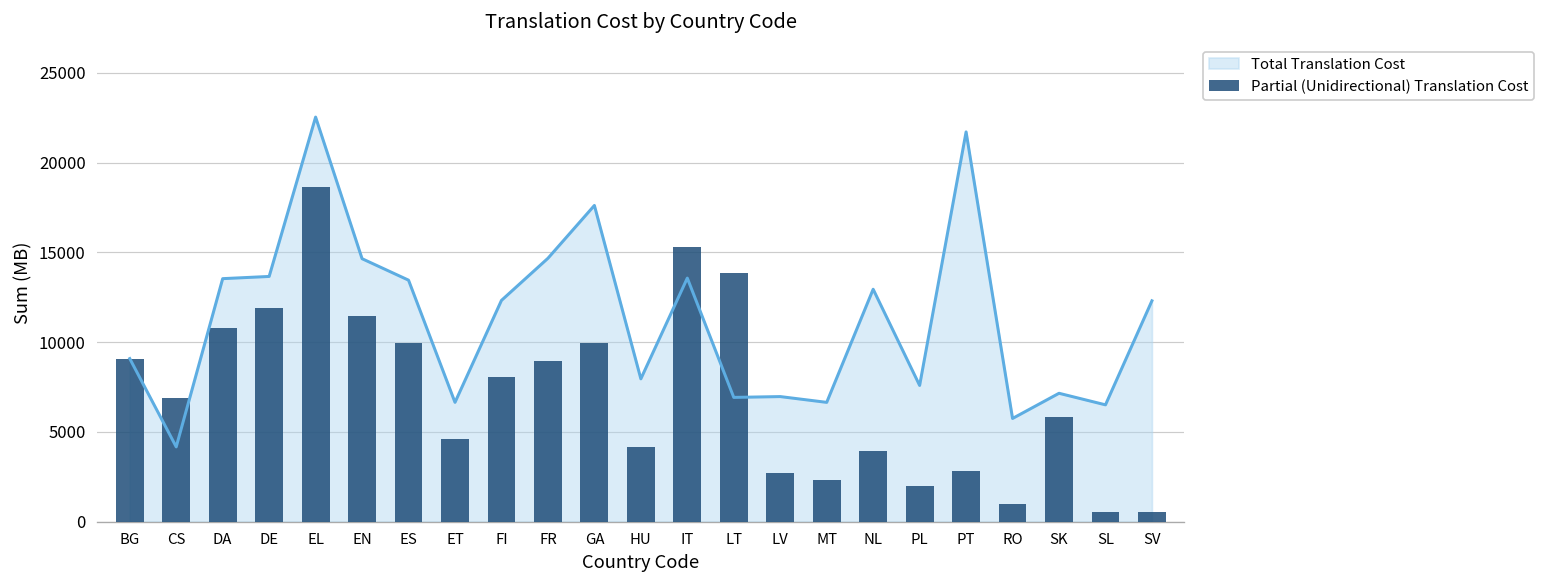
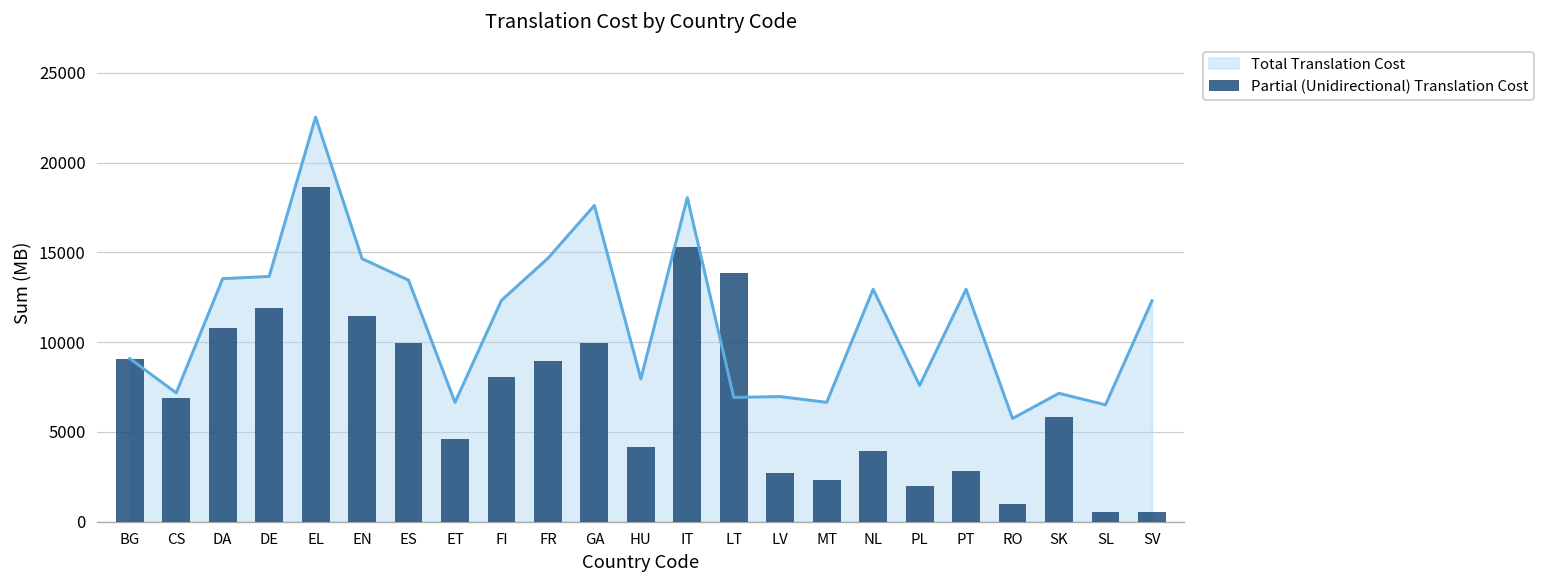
  {
    "Total Translation Cost": {
      "BG": 9100,
-     "CS": 4200,
+     "CS": 7200,
      "DA": 13500,
      "DE": 13700,
      "EL": 22500,
      "EN": 14700,
      "ES": 13500,
      "ET": 6600,
      "FI": 12300,
      "FR": 14700,
      "GA": 17600,
      "HU": 8000,
-     "IT": 13600,
+     "IT": 18100,
      "LT": 6900,
      "LV": 7000,
      "MT": 6600,
      "NL": 12900,
      "PL": 7600,
-     "PT": 21700,
+     "PT": 12900,
      "RO": 5800,
      "SK": 7200,
      "SL": 6500,
      "SV": 12300
    },
    "Partial (Unidirectional) Translation Cost": {
      "BG": 9100,
      "CS": 6900,
      "DA": 10800,
      "DE": 11900,
      "EL": 18600,
      "EN": 11500,
      "ES": 9900,
      "ET": 4600,
      "FI": 8000,
      "FR": 8900,
      "GA": 10000,
      "HU": 4200,
      "IT": 15300,
      "LT": 13900,
      "LV": 2700,
      "MT": 2300,
      "NL": 3900,
      "PL": 2000,
      "PT": 2800,
      "RO": 1000,
      "SK": 5900,
      "SL": 600,
      "SV": 500
    }
  }
